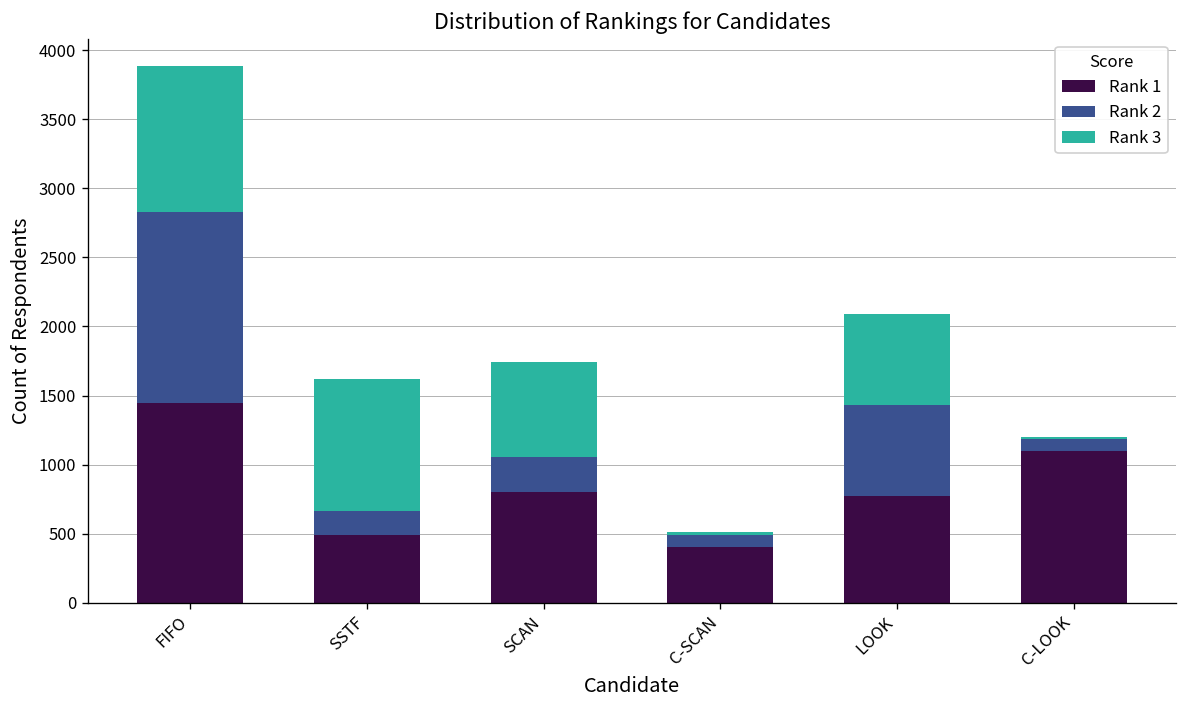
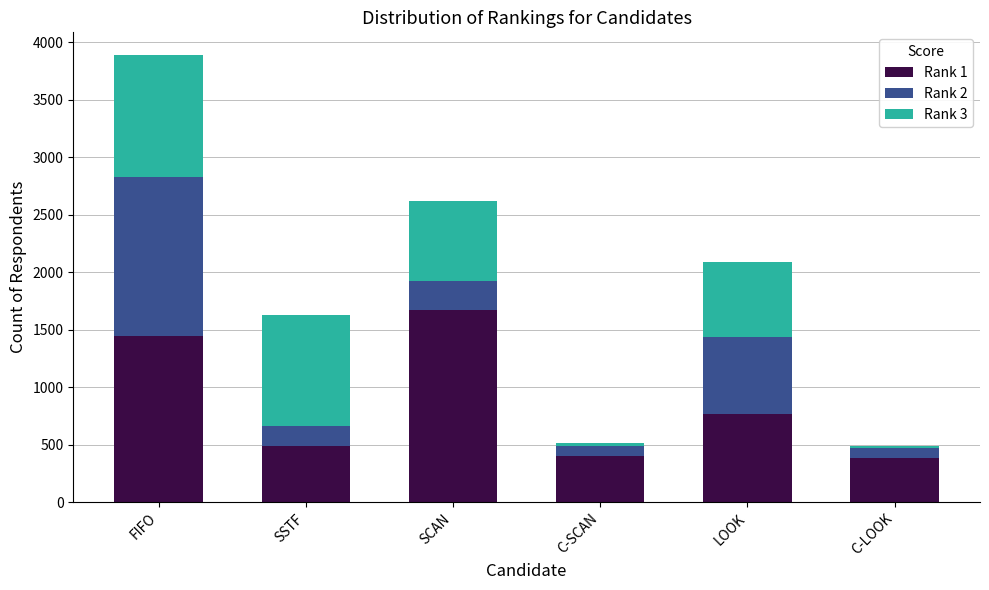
  {
    "Rank 1": {
      "FIFO": 1450,
      "SSTF": 490,
-     "SCAN": 800,
+     "SCAN": 1670,
      "C-SCAN": 400,
      "LOOK": 770,
-     "C-LOOK": 1100
+     "C-LOOK": 390
    },
    "Rank 2": {
      "FIFO": 1380,
      "SSTF": 170,
      "SCAN": 250,
      "C-SCAN": 90,
      "LOOK": 660,
      "C-LOOK": 80
    },
    "Rank 3": {
      "FIFO": 1060,
      "SSTF": 960,
      "SCAN": 690,
      "C-SCAN": 20,
      "LOOK": 660
    }
  }
